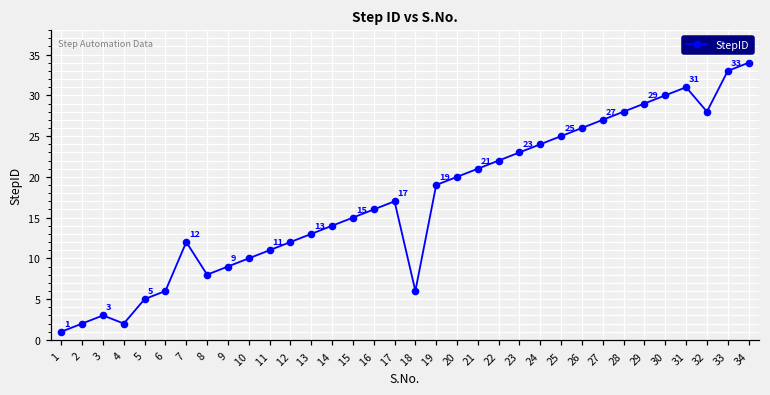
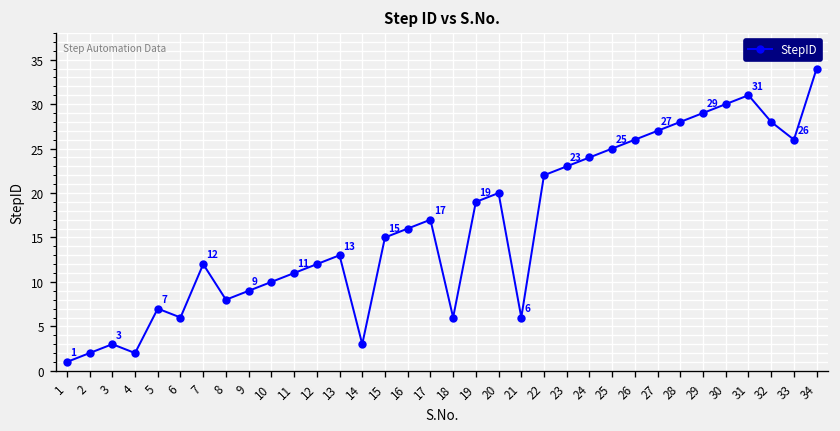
  {
    "1": 1,
    "3": 3,
-   "5": 5,
+   "5": 7,
    "7": 12,
    "9": 9,
    "11": 11,
    "13": 13,
-   "14": 14,
+   "14": 3,
    "15": 15,
    "17": 17,
    "19": 19,
-   "21": 21,
+   "21": 6,
    "23": 23,
    "25": 25,
    "27": 27,
    "29": 29,
    "31": 31,
-   "33": 33
+   "33": 26
  }
